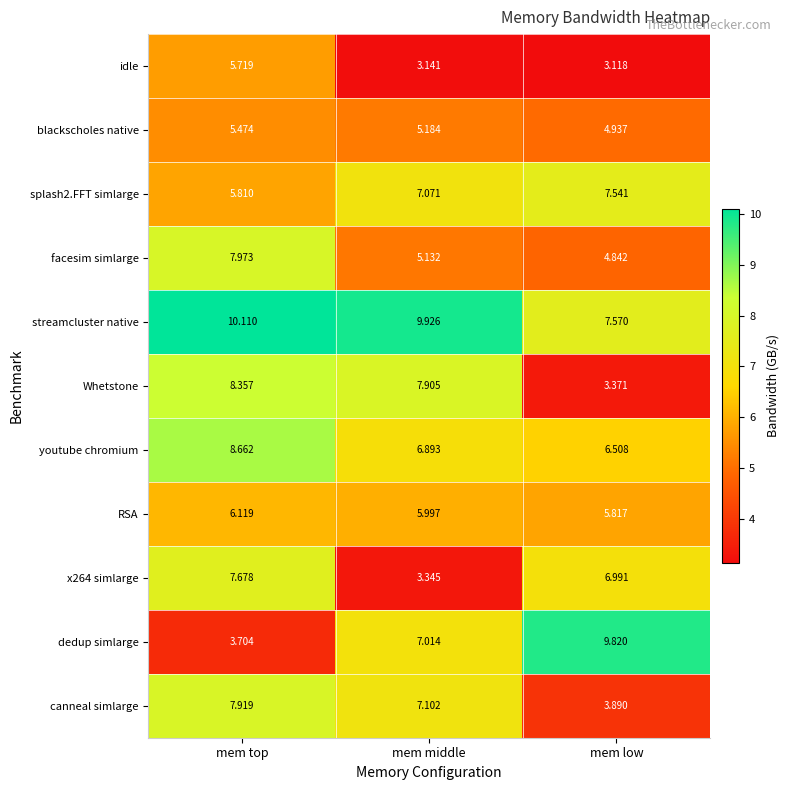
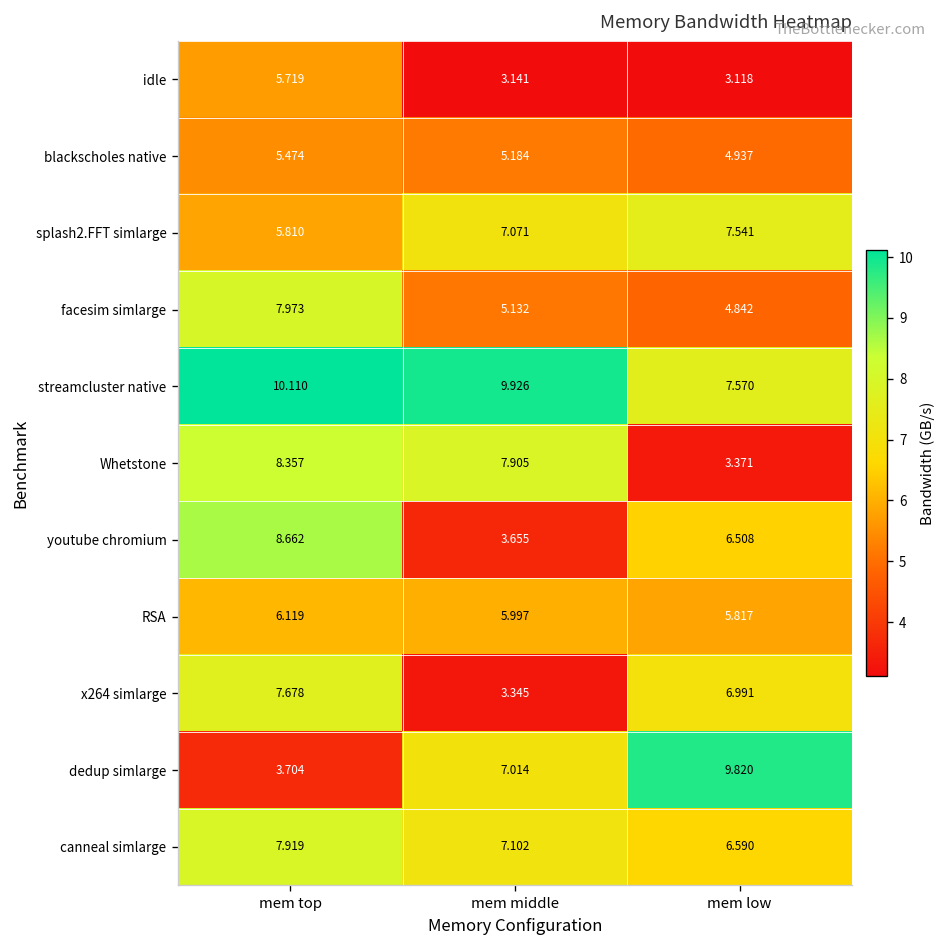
  {
    "idle": {
      "mem top": 5.719,
      "mem middle": 3.141,
      "mem low": 3.118
    },
    "blackscholes native": {
      "mem top": 5.474,
      "mem middle": 5.184,
      "mem low": 4.937
    },
    "splash2.FFT simlarge": {
      "mem top": 5.810,
      "mem middle": 7.071,
      "mem low": 7.541
    },
    "facesim simlarge": {
      "mem top": 7.973,
      "mem middle": 5.132,
      "mem low": 4.842
    },
    "streamcluster native": {
      "mem top": 10.110,
      "mem middle": 9.926,
      "mem low": 7.570
    },
    "Whetstone": {
      "mem top": 8.357,
      "mem middle": 7.905,
      "mem low": 3.371
    },
    "youtube chromium": {
      "mem top": 8.662,
-     "mem middle": 6.893,
+     "mem middle": 3.655,
      "mem low": 6.508
    },
    "RSA": {
      "mem top": 6.119,
      "mem middle": 5.997,
      "mem low": 5.817
    },
    "x264 simlarge": {
      "mem top": 7.678,
      "mem middle": 3.345,
      "mem low": 6.991
    },
    "dedup simlarge": {
      "mem top": 3.704,
      "mem middle": 7.014,
      "mem low": 9.820
    },
    "canneal simlarge": {
      "mem top": 7.919,
      "mem middle": 7.102,
-     "mem low": 3.890
+     "mem low": 6.590
    }
  }
